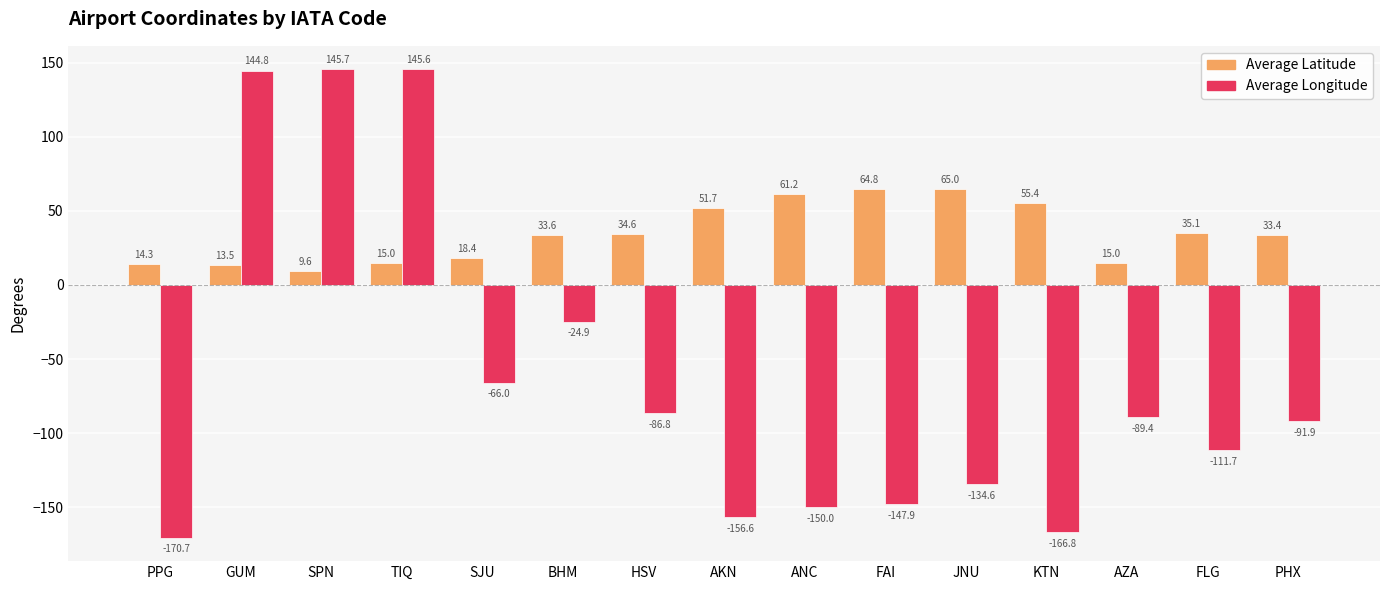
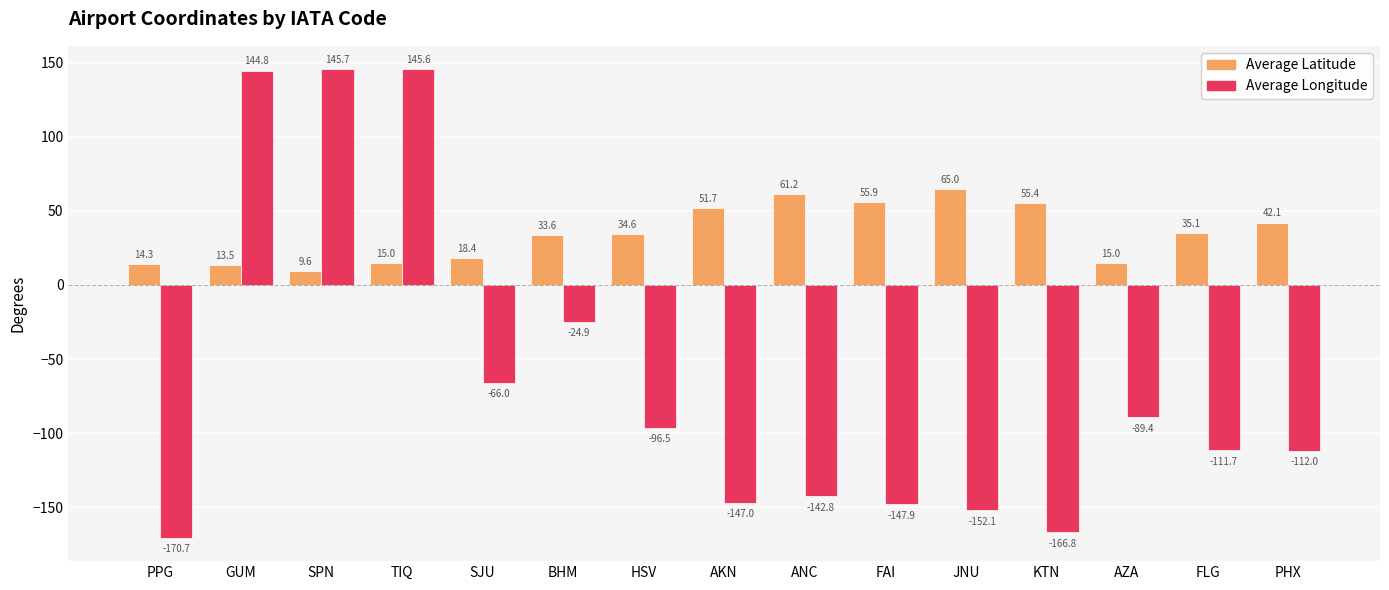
  {
    "Average Latitude": {
      "PPG": 14.3,
      "GUM": 13.5,
      "SPN": 9.6,
      "TIQ": 15.0,
      "SJU": 18.4,
      "BHM": 33.6,
      "HSV": 34.6,
      "AKN": 51.7,
      "ANC": 61.2,
-     "FAI": 64.8,
+     "FAI": 55.9,
      "JNU": 65.0,
      "KTN": 55.4,
      "AZA": 15.0,
      "FLG": 35.1,
-     "PHX": 33.4
+     "PHX": 42.1
    },
    "Average Longitude": {
      "PPG": -170.7,
      "GUM": 144.8,
      "SPN": 145.7,
      "TIQ": 145.6,
      "SJU": -66.0,
      "BHM": -24.9,
-     "HSV": -86.8,
-     "AKN": -156.6,
-     "ANC": -150.0,
+     "HSV": -96.5,
+     "AKN": -147.0,
+     "ANC": -142.8,
      "FAI": -147.9,
-     "JNU": -134.6,
+     "JNU": -152.1,
      "KTN": -166.8,
      "AZA": -89.4,
      "FLG": -111.7,
-     "PHX": -91.9
+     "PHX": -112.0
    }
  }
